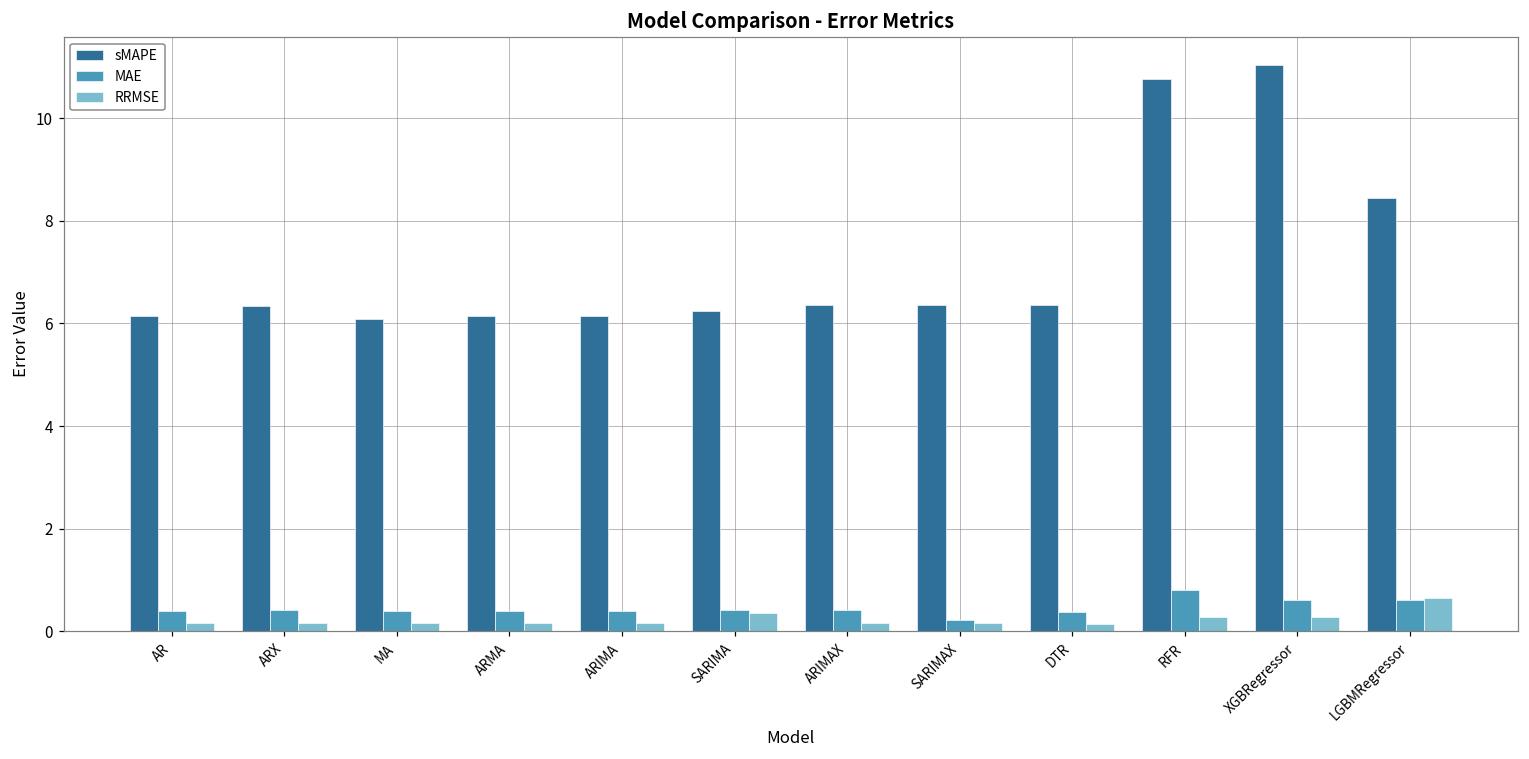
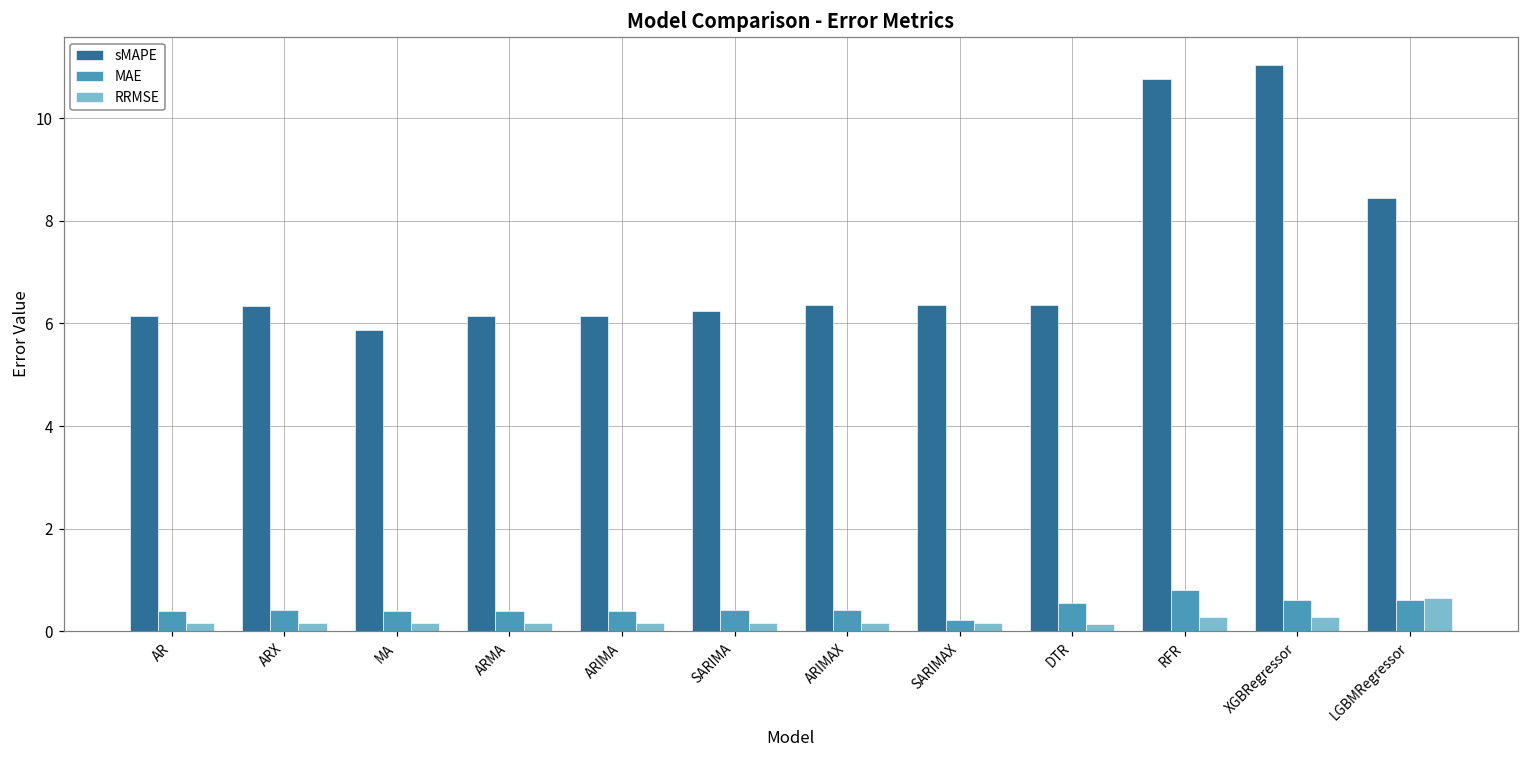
  {
    "sMAPE": {
      "AR": 6.1,
      "ARX": 6.3,
-     "MA": 6.1,
+     "MA": 5.9,
      "ARMA": 6.1,
      "ARIMA": 6.1,
      "SARIMA": 6.2,
      "ARIMAX": 6.4,
      "SARIMAX": 6.4,
      "DTR": 6.4,
      "RFR": 10.8,
      "XGBRegressor": 11.0,
      "LGBMRegressor": 8.4
    },
    "MAE": {
      "AR": 0.4,
      "ARX": 0.4,
      "MA": 0.4,
      "ARMA": 0.4,
      "ARIMA": 0.4,
      "SARIMA": 0.4,
      "ARIMAX": 0.4,
      "SARIMAX": 0.2,
-     "DTR": 0.4,
+     "DTR": 0.6,
      "RFR": 0.8,
      "XGBRegressor": 0.6,
      "LGBMRegressor": 0.6
    },
    "RRMSE": {
      "AR": 0.2,
      "ARX": 0.2,
      "MA": 0.2,
      "ARMA": 0.2,
      "ARIMA": 0.2,
-     "SARIMA": 0.4,
+     "SARIMA": 0.2,
      "ARIMAX": 0.2,
      "SARIMAX": 0.2,
      "DTR": 0.1,
      "RFR": 0.3,
      "XGBRegressor": 0.3,
      "LGBMRegressor": 0.6
    }
  }
